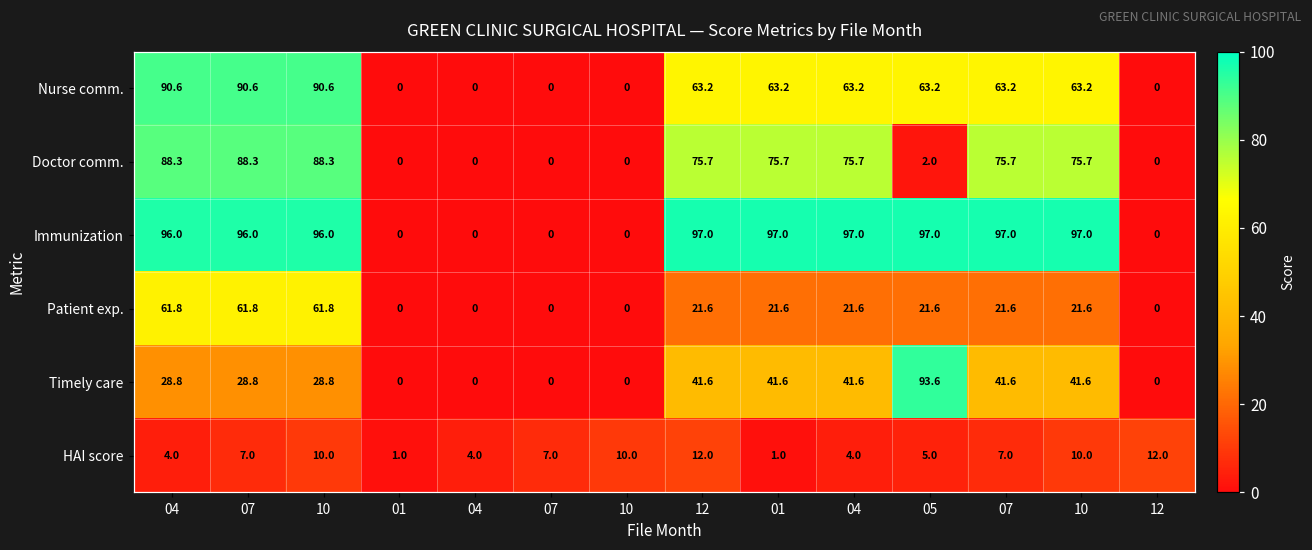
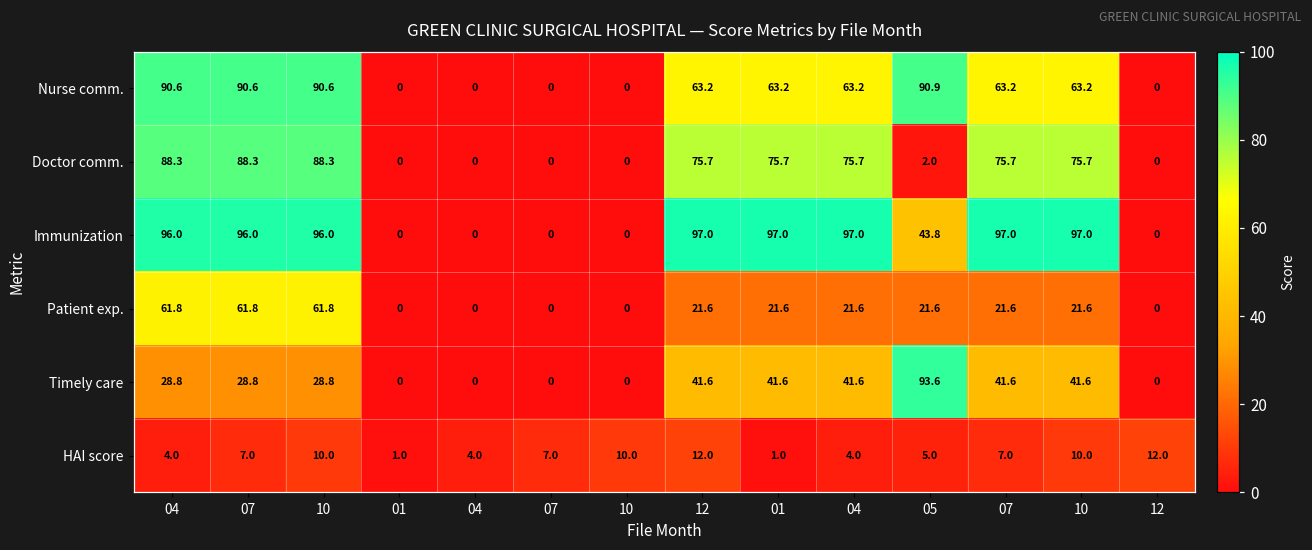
  {
    "Nurse comm.": {
-     "05": 63.2
+     "05": 90.9
    },
    "Doctor comm.": {
      "05": 2.0
    },
    "Immunization": {
-     "05": 97.0
+     "05": 43.8
    },
    "Patient exp.": {
      "05": 21.6
    },
    "Timely care": {
      "05": 93.6
    },
    "HAI score": {
      "05": 5.0
    }
  }
